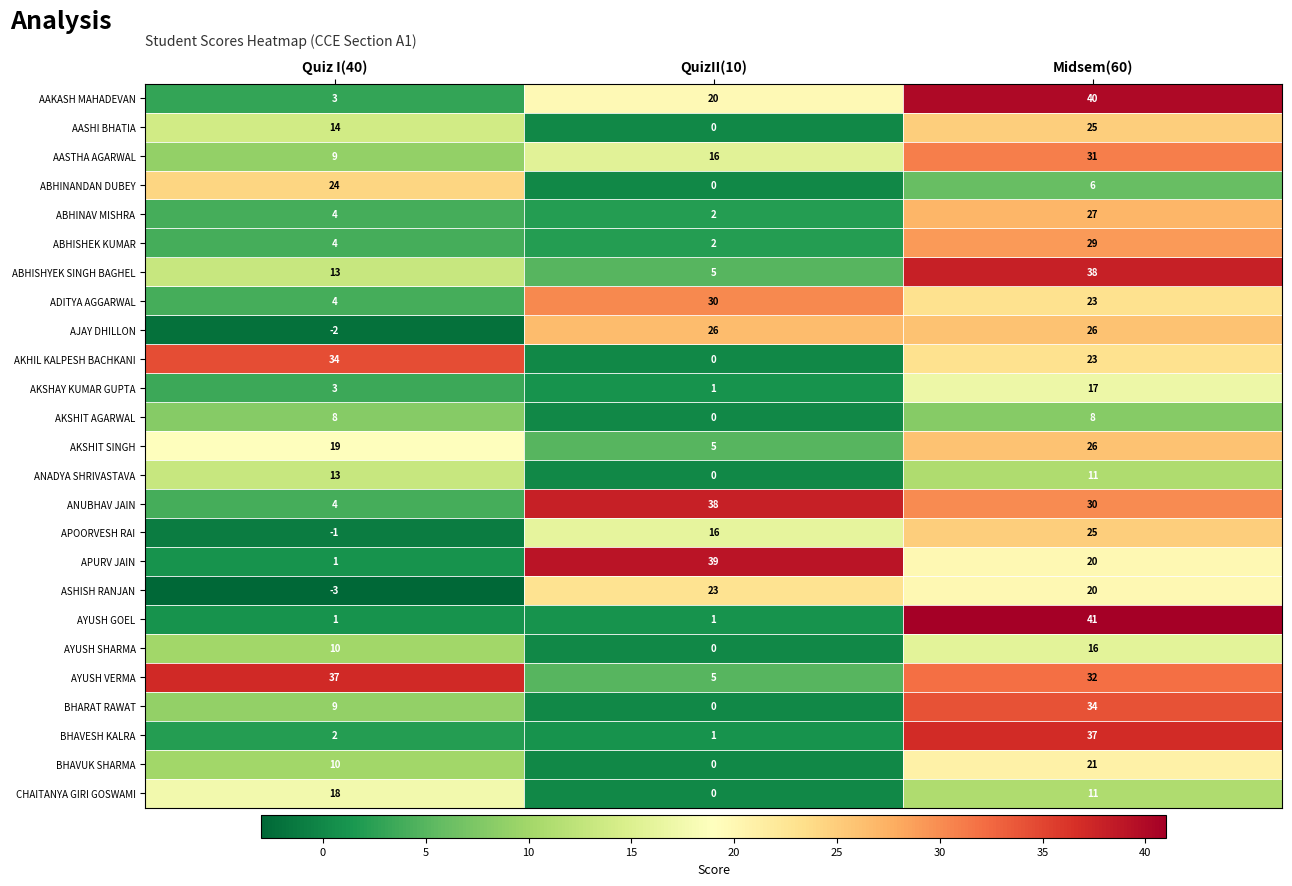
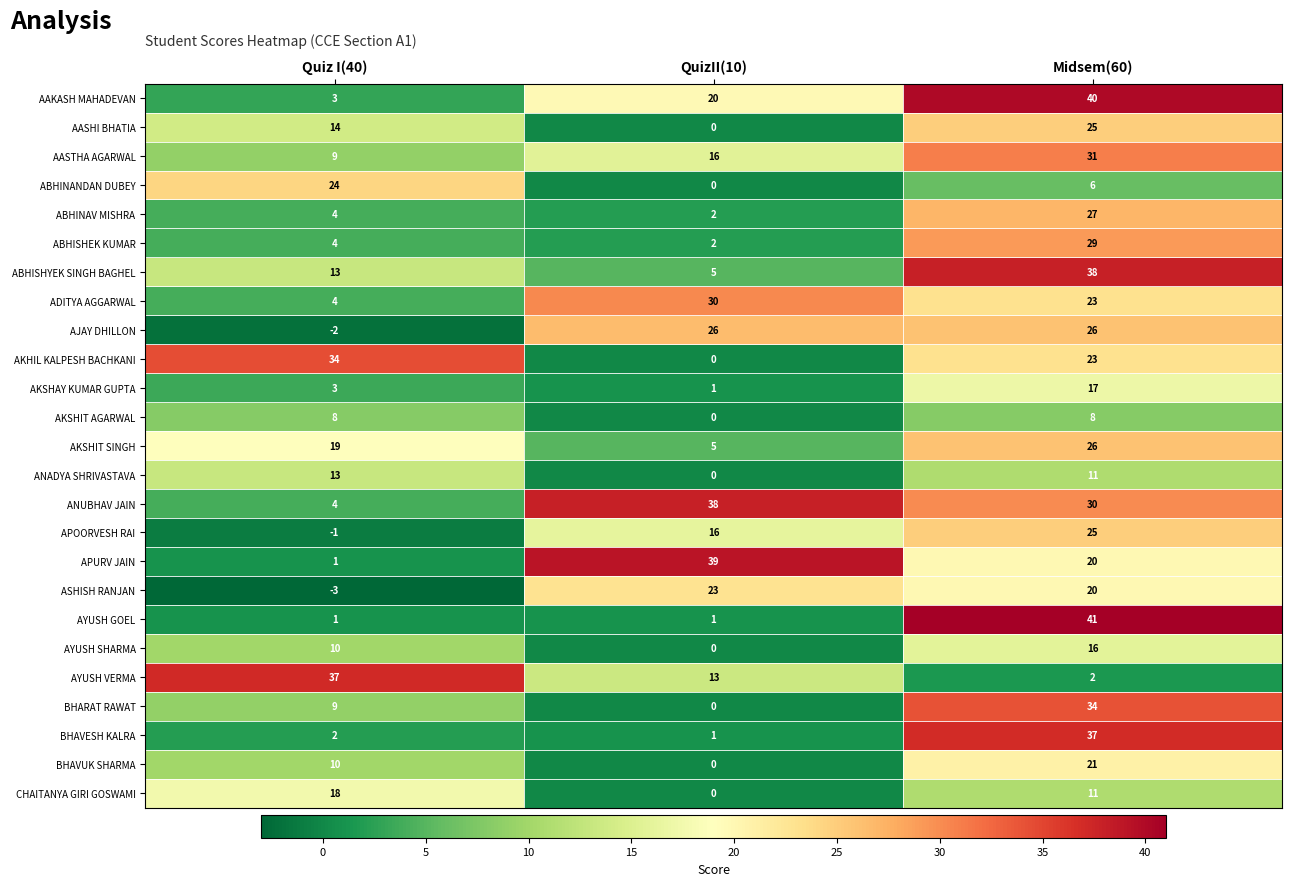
  {
    "AAKASH MAHADEVAN": {
      "Quiz I(40)": 3,
      "QuizII(10)": 20,
      "Midsem(60)": 40
    },
    "AASHI BHATIA": {
      "Quiz I(40)": 14,
      "QuizII(10)": 0,
      "Midsem(60)": 25
    },
    "AASTHA AGARWAL": {
      "Quiz I(40)": 9,
      "QuizII(10)": 16,
      "Midsem(60)": 31
    },
    "ABHINANDAN DUBEY": {
      "Quiz I(40)": 24,
      "QuizII(10)": 0,
      "Midsem(60)": 6
    },
    "ABHINAV MISHRA": {
      "Quiz I(40)": 4,
      "QuizII(10)": 2,
      "Midsem(60)": 27
    },
    "ABHISHEK KUMAR": {
      "Quiz I(40)": 4,
      "QuizII(10)": 2,
      "Midsem(60)": 29
    },
    "ABHISHYEK SINGH BAGHEL": {
      "Quiz I(40)": 13,
      "QuizII(10)": 5,
      "Midsem(60)": 38
    },
    "ADITYA AGGARWAL": {
      "Quiz I(40)": 4,
      "QuizII(10)": 30,
      "Midsem(60)": 23
    },
    "AJAY DHILLON": {
      "Quiz I(40)": -2,
      "QuizII(10)": 26,
      "Midsem(60)": 26
    },
    "AKHIL KALPESH BACHKANI": {
      "Quiz I(40)": 34,
      "QuizII(10)": 0,
      "Midsem(60)": 23
    },
    "AKSHAY KUMAR GUPTA": {
      "Quiz I(40)": 3,
      "QuizII(10)": 1,
      "Midsem(60)": 17
    },
    "AKSHIT AGARWAL": {
      "Quiz I(40)": 8,
      "QuizII(10)": 0,
      "Midsem(60)": 8
    },
    "AKSHIT SINGH": {
      "Quiz I(40)": 19,
      "QuizII(10)": 5,
      "Midsem(60)": 26
    },
    "ANADYA SHRIVASTAVA": {
      "Quiz I(40)": 13,
      "QuizII(10)": 0,
      "Midsem(60)": 11
    },
    "ANUBHAV JAIN": {
      "Quiz I(40)": 4,
      "QuizII(10)": 38,
      "Midsem(60)": 30
    },
    "APOORVESH RAI": {
      "Quiz I(40)": -1,
      "QuizII(10)": 16,
      "Midsem(60)": 25
    },
    "APURV JAIN": {
      "Quiz I(40)": 1,
      "QuizII(10)": 39,
      "Midsem(60)": 20
    },
    "ASHISH RANJAN": {
      "Quiz I(40)": -3,
      "QuizII(10)": 23,
      "Midsem(60)": 20
    },
    "AYUSH GOEL": {
      "Quiz I(40)": 1,
      "QuizII(10)": 1,
      "Midsem(60)": 41
    },
    "AYUSH SHARMA": {
      "Quiz I(40)": 10,
      "QuizII(10)": 0,
      "Midsem(60)": 16
    },
    "AYUSH VERMA": {
      "Quiz I(40)": 37,
-     "QuizII(10)": 5,
-     "Midsem(60)": 32
+     "QuizII(10)": 13,
+     "Midsem(60)": 2
    },
    "BHARAT RAWAT": {
      "Quiz I(40)": 9,
      "QuizII(10)": 0,
      "Midsem(60)": 34
    },
    "BHAVESH KALRA": {
      "Quiz I(40)": 2,
      "QuizII(10)": 1,
      "Midsem(60)": 37
    },
    "BHAVUK SHARMA": {
      "Quiz I(40)": 10,
      "QuizII(10)": 0,
      "Midsem(60)": 21
    },
    "CHAITANYA GIRI GOSWAMI": {
      "Quiz I(40)": 18,
      "QuizII(10)": 0,
      "Midsem(60)": 11
    }
  }
